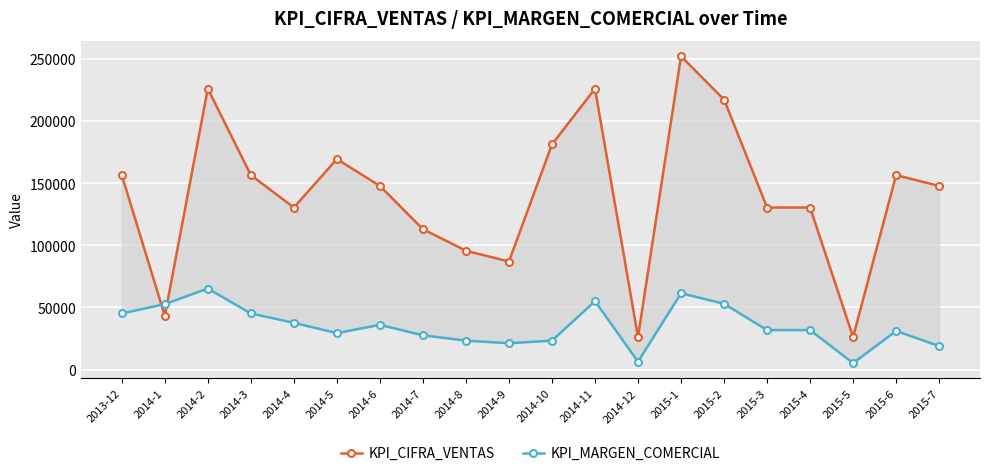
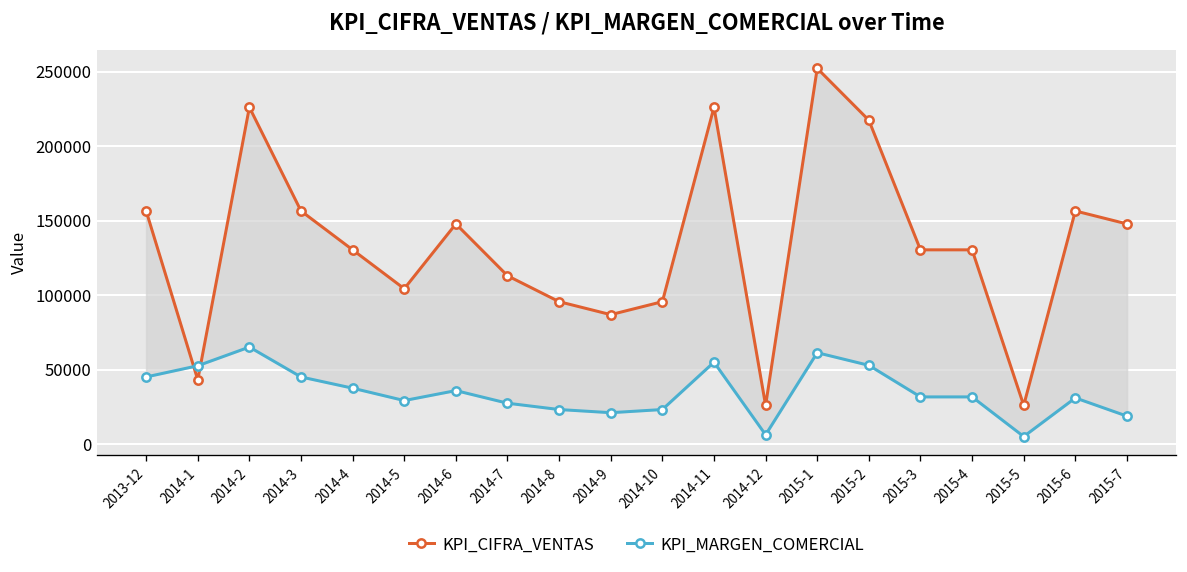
  {
    "KPI_CIFRA_VENTAS": {
      "2014-1": 43000,
-     "2014-5": 170000,
-     "2014-10": 181000
+     "2014-5": 104000,
+     "2014-10": 96000
    },
    "KPI_MARGEN_COMERCIAL": {
      "2013-12": 45000,
      "2014-2": 65000,
      "2014-3": 45000,
      "2014-4": 38000,
      "2014-5": 29000,
      "2014-6": 36000,
      "2014-7": 28000,
      "2014-8": 23000,
      "2014-9": 21000,
      "2014-10": 23000,
      "2014-11": 55000,
      "2014-12": 6000,
      "2015-1": 61000,
      "2015-2": 53000,
      "2015-3": 32000,
      "2015-4": 32000,
      "2015-5": 5000,
      "2015-6": 31000,
      "2015-7": 19000
    }
  }
